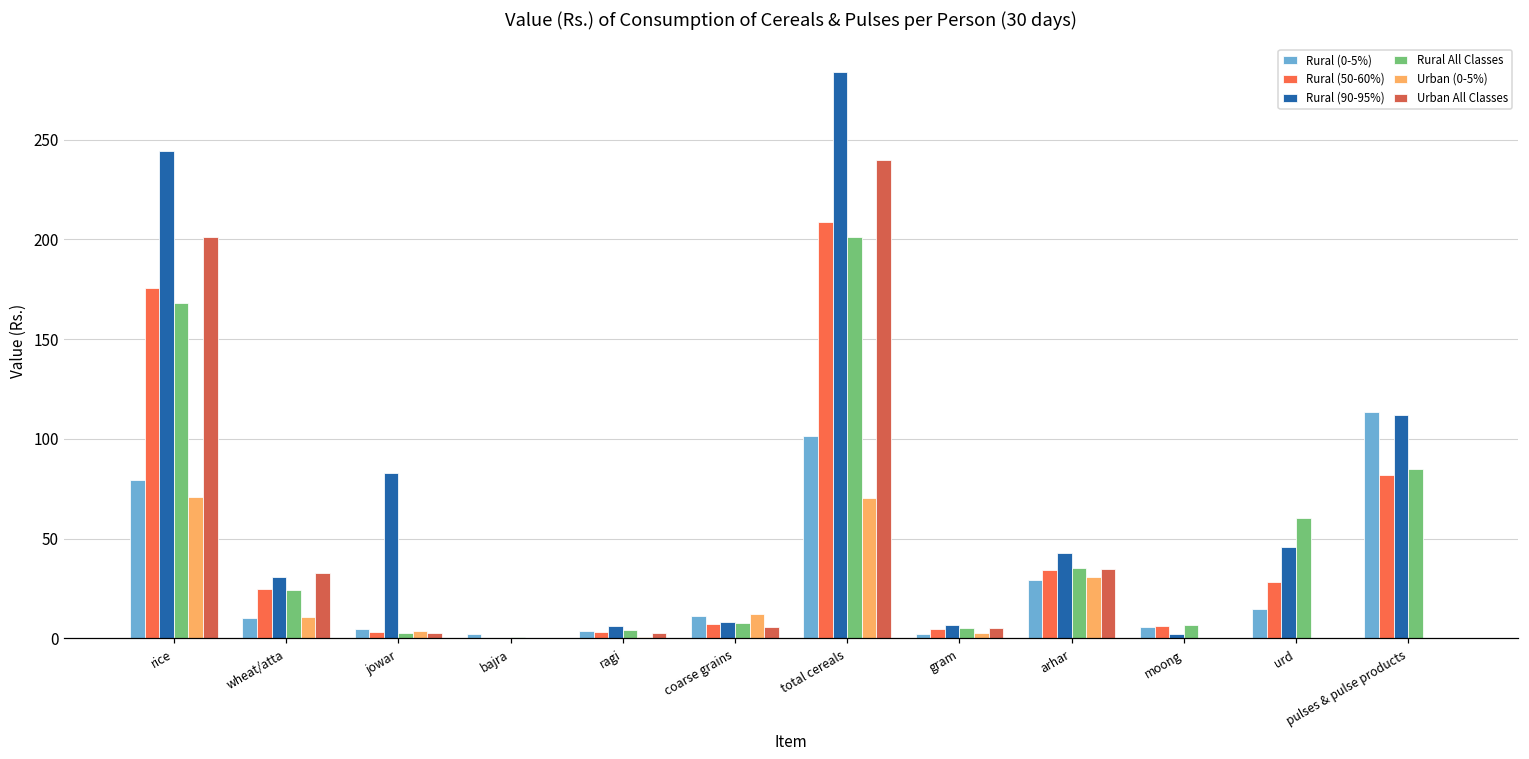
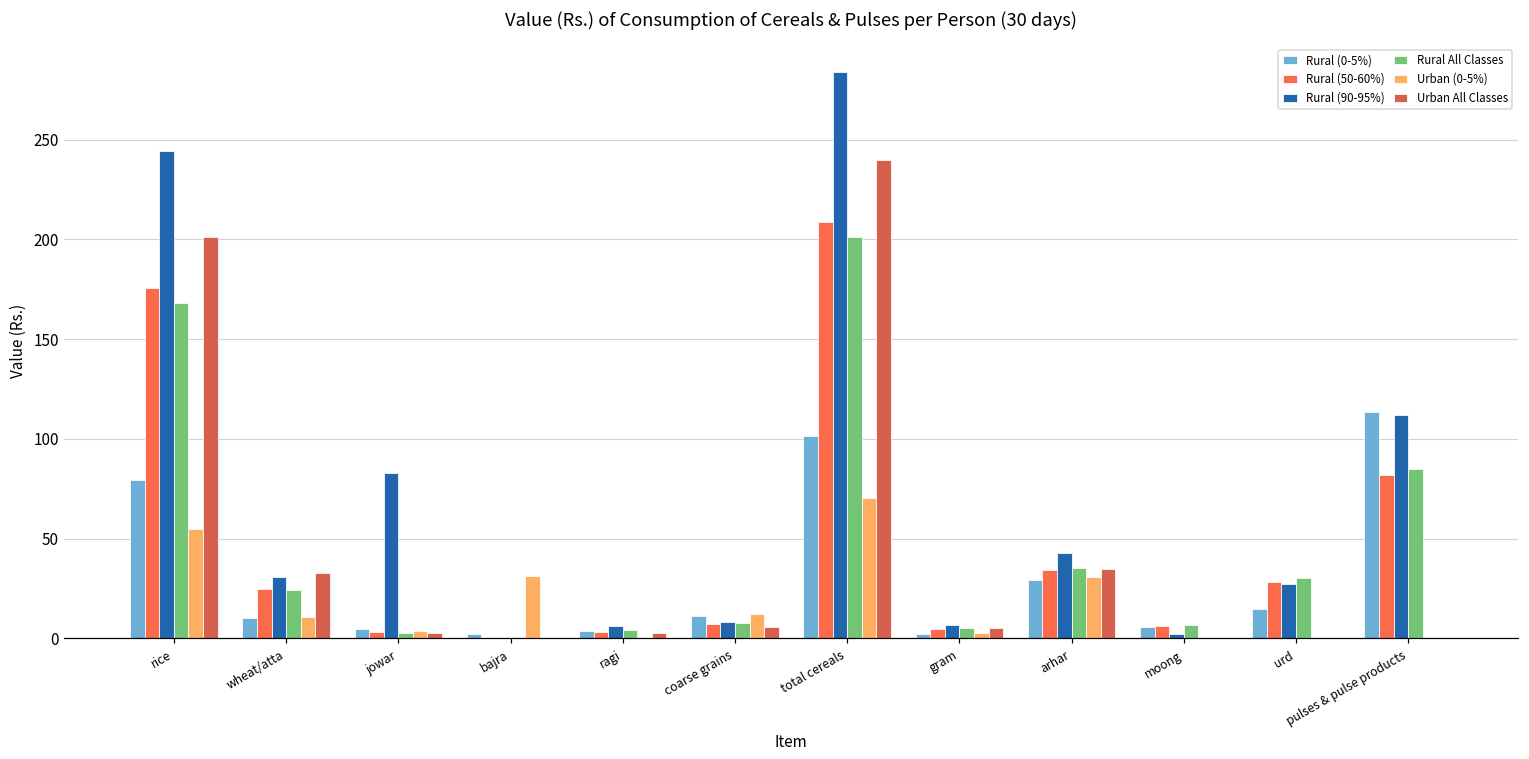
  {
    "Rural (0-5%)": {
      "rice": 79,
      "wheat/atta": 11,
      "jowar": 5,
      "bajra": 2,
      "ragi": 4,
      "coarse grains": 11,
      "total cereals": 101,
      "gram": 2,
      "arhar": 29,
      "moong": 6,
      "urd": 15,
      "pulses & pulse products": 113
    },
    "Rural (90-95%)": {
      "rice": 244,
      "wheat/atta": 31,
      "jowar": 83,
      "ragi": 6,
      "coarse grains": 8,
      "total cereals": 284,
      "gram": 7,
      "arhar": 43,
      "moong": 2,
-     "urd": 46,
+     "urd": 28,
      "pulses & pulse products": 112
    },
    "Rural All Classes": {
      "rice": 168,
      "wheat/atta": 24,
      "jowar": 3,
      "ragi": 4,
      "coarse grains": 8,
      "total cereals": 201,
      "gram": 5,
      "arhar": 35,
      "moong": 7,
-     "urd": 61,
+     "urd": 30,
      "pulses & pulse products": 85
    },
    "Urban (0-5%)": {
-     "rice": 71,
+     "rice": 55,
      "wheat/atta": 11,
      "jowar": 4,
-     "bajra": 0,
+     "bajra": 31,
      "coarse grains": 12,
      "total cereals": 70,
      "gram": 3,
      "arhar": 31,
      "moong": 0,
      "urd": 0,
      "pulses & pulse products": 0
    }
  }
